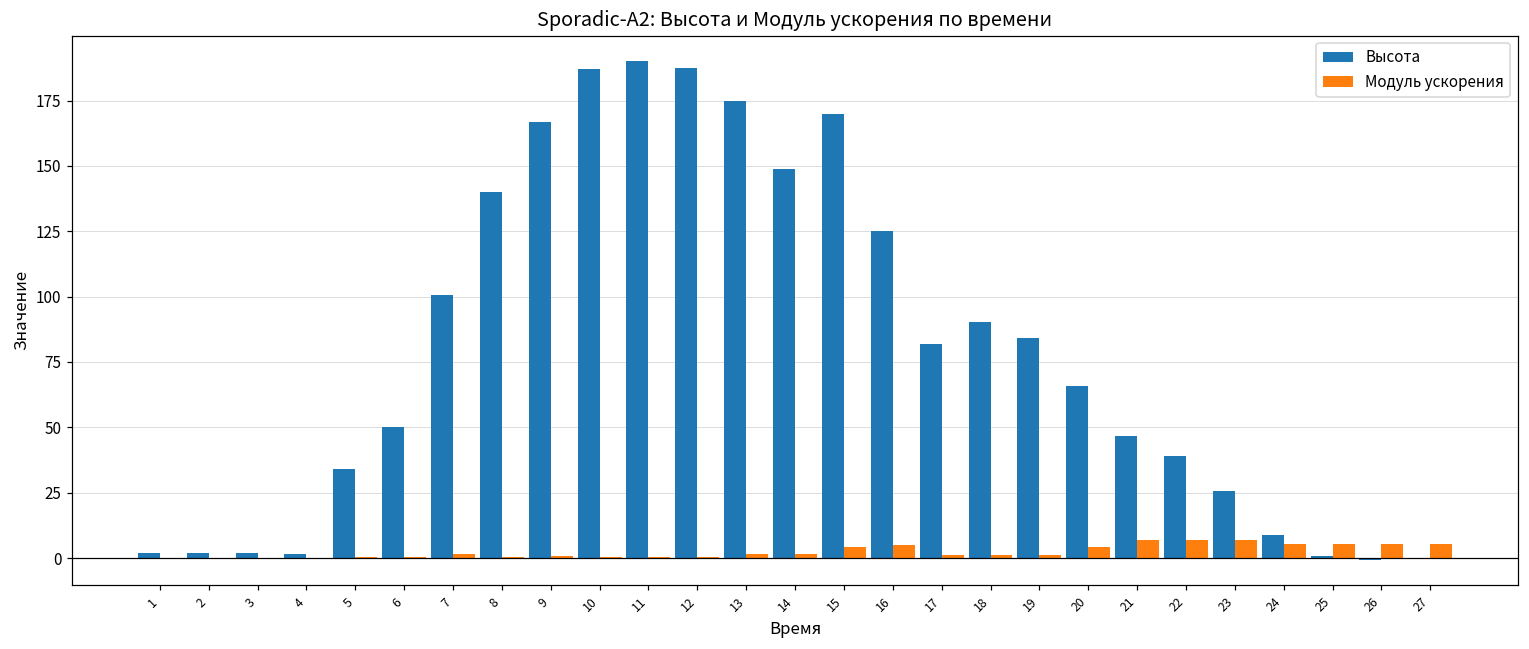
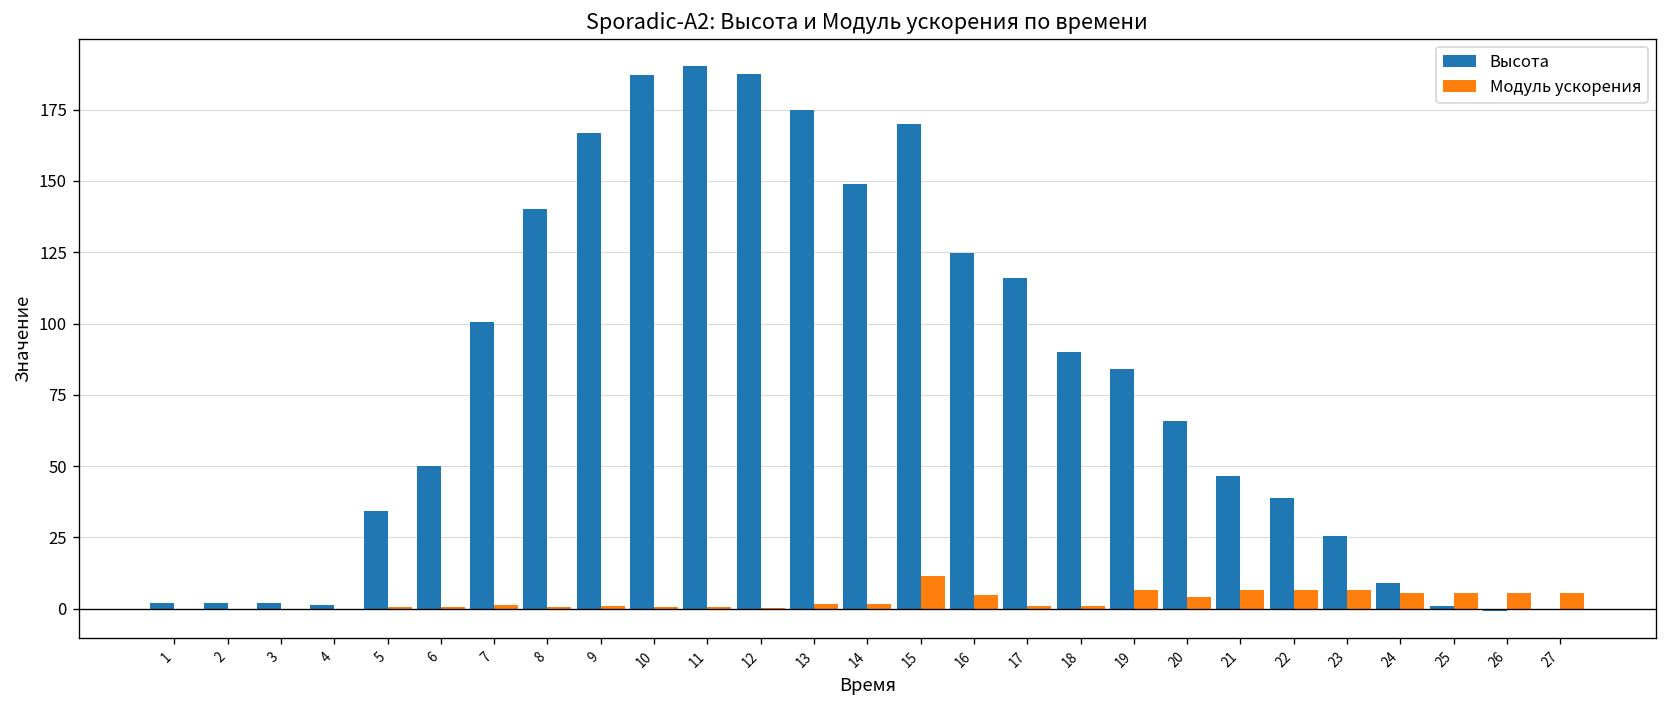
  {
    "Высота": {
      "1": 2,
      "2": 2,
      "3": 2,
      "4": 1,
      "5": 34,
      "6": 50,
      "7": 101,
      "8": 140,
      "9": 167,
      "10": 187,
      "11": 190,
      "12": 187,
      "13": 175,
      "14": 149,
      "15": 170,
      "16": 125,
-     "17": 82,
+     "17": 116,
      "18": 90,
      "19": 84,
      "20": 66,
      "21": 47,
      "22": 39,
      "23": 26,
      "24": 9
    },
    "Модуль ускорения": {
      "7": 1,
      "13": 2,
      "14": 2,
-     "15": 4,
+     "15": 12,
      "16": 5,
      "17": 1,
      "18": 1,
-     "19": 1,
+     "19": 6,
      "20": 4,
      "21": 7,
      "22": 7,
      "23": 7,
      "24": 5,
      "25": 5,
      "26": 5,
      "27": 5
    }
  }
